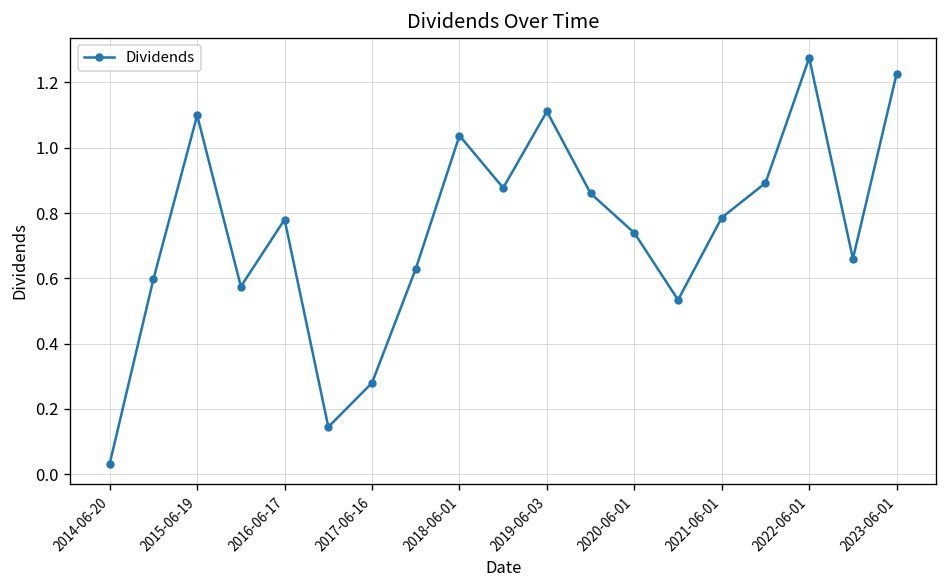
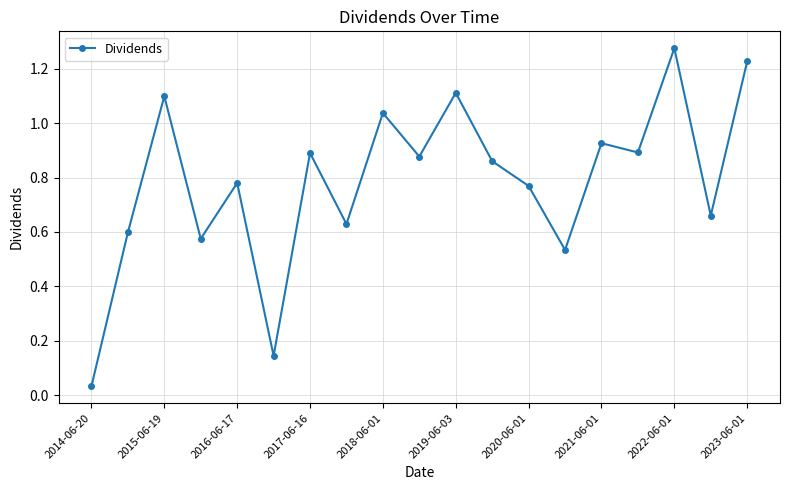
  {
    "2014-06-20": 0.03,
    "2015-06-19": 1.10,
    "2016-06-17": 0.78,
-   "2017-06-16": 0.28,
+   "2017-06-16": 0.89,
    "2018-06-01": 1.04,
    "2019-06-03": 1.11,
-   "2020-06-01": 0.74,
-   "2021-06-01": 0.79,
+   "2020-06-01": 0.77,
+   "2021-06-01": 0.93,
    "2022-06-01": 1.28,
    "2023-06-01": 1.23
  }
